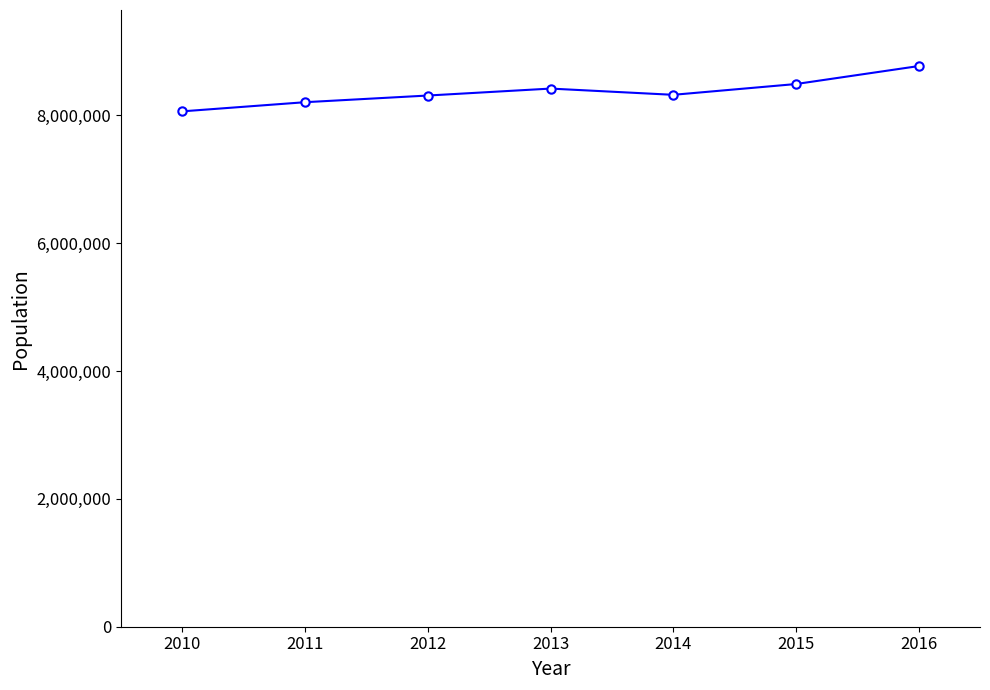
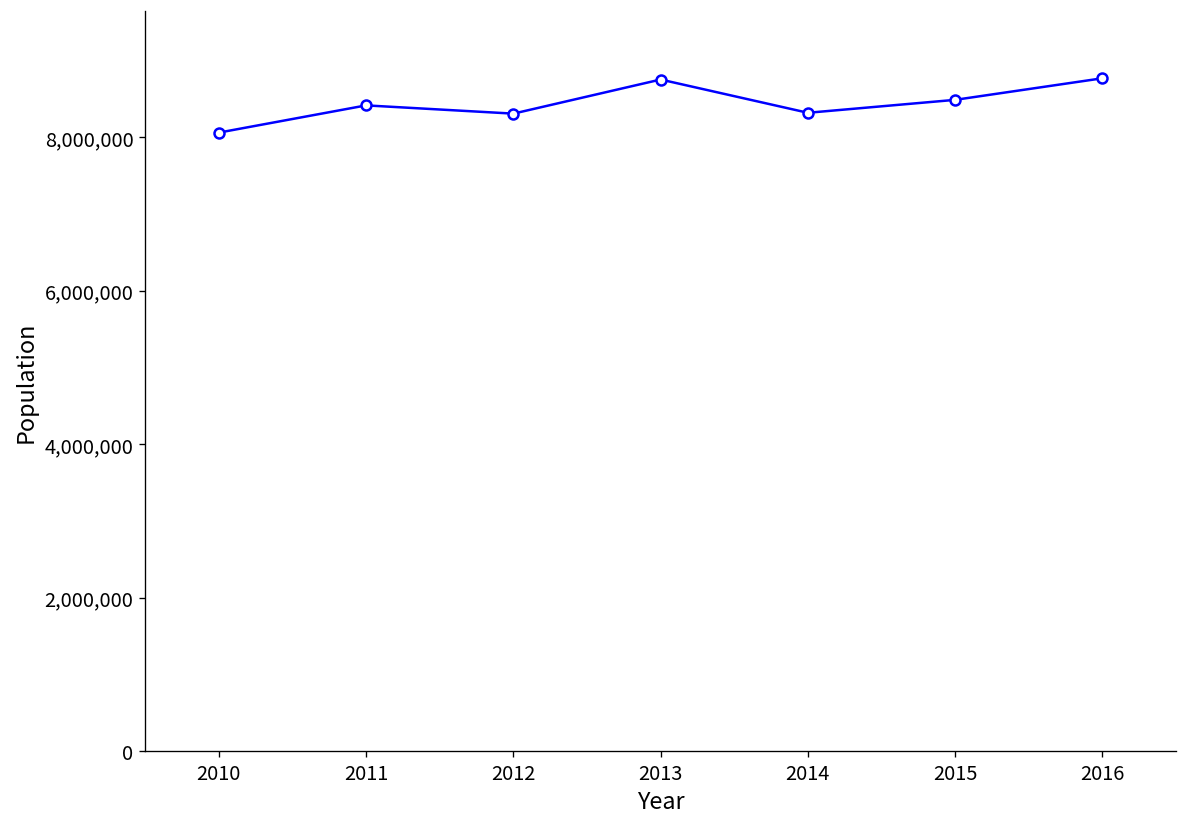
  {
    "2010": "8,100,000",
-   "2011": "8,200,000",
+   "2011": "8,400,000",
    "2012": "8,300,000",
-   "2013": "8,400,000",
+   "2013": "8,800,000",
    "2014": "8,300,000",
    "2015": "8,500,000",
    "2016": "8,800,000"
  }
